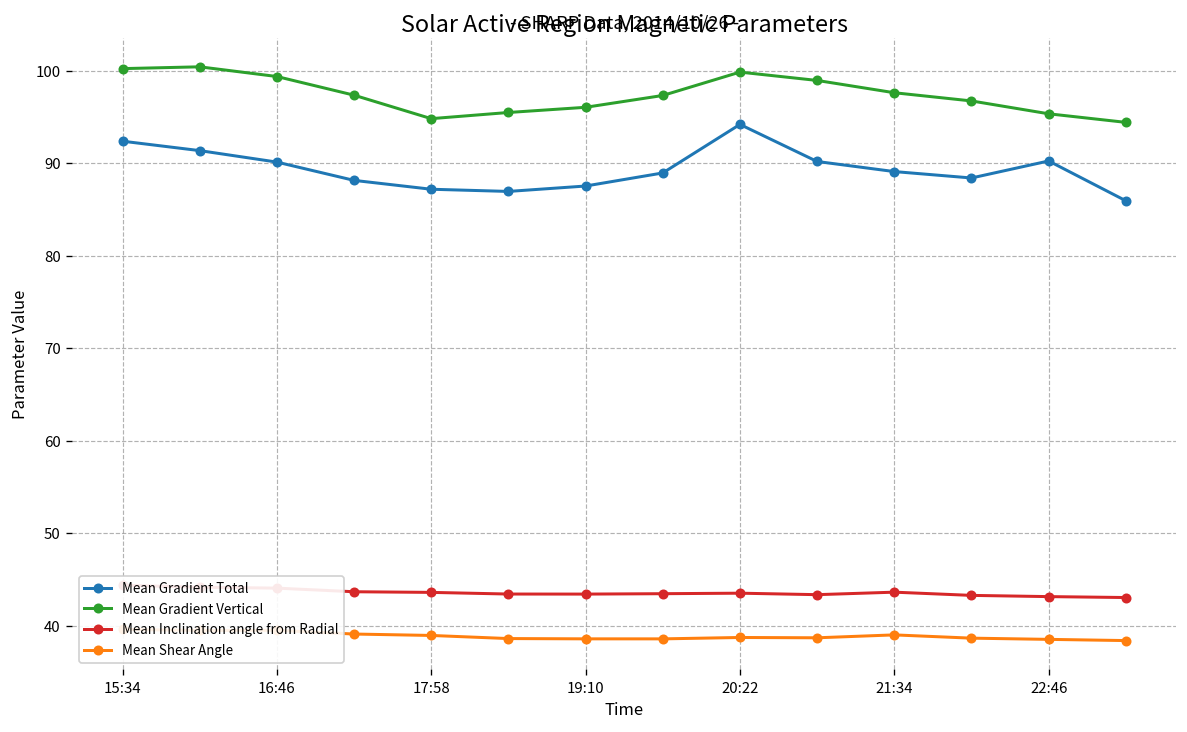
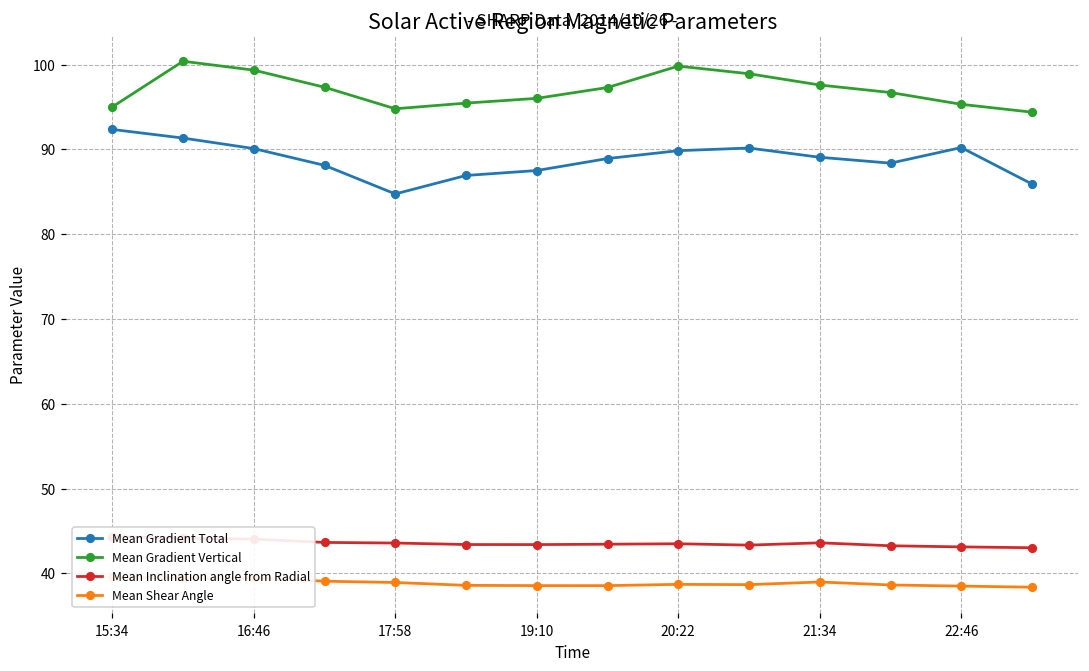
  {
    "Mean Gradient Total": {
      "15:34": 92,
      "16:46": 90,
-     "17:58": 87,
+     "17:58": 85,
      "19:10": 88,
-     "20:22": 94,
+     "20:22": 90,
      "21:34": 89,
      "22:46": 90
    },
    "Mean Gradient Vertical": {
-     "15:34": 100,
+     "15:34": 95,
      "16:46": 99,
      "17:58": 95,
      "19:10": 96,
      "20:22": 100,
      "21:34": 98,
      "22:46": 95
    },
    "Mean Inclination angle from Radial": {
      "17:58": 44,
      "19:10": 43,
      "20:22": 44,
      "21:34": 44,
      "22:46": 43
    },
    "Mean Shear Angle": {
      "17:58": 39,
      "19:10": 39,
      "20:22": 39,
      "21:34": 39,
      "22:46": 39
    }
  }
